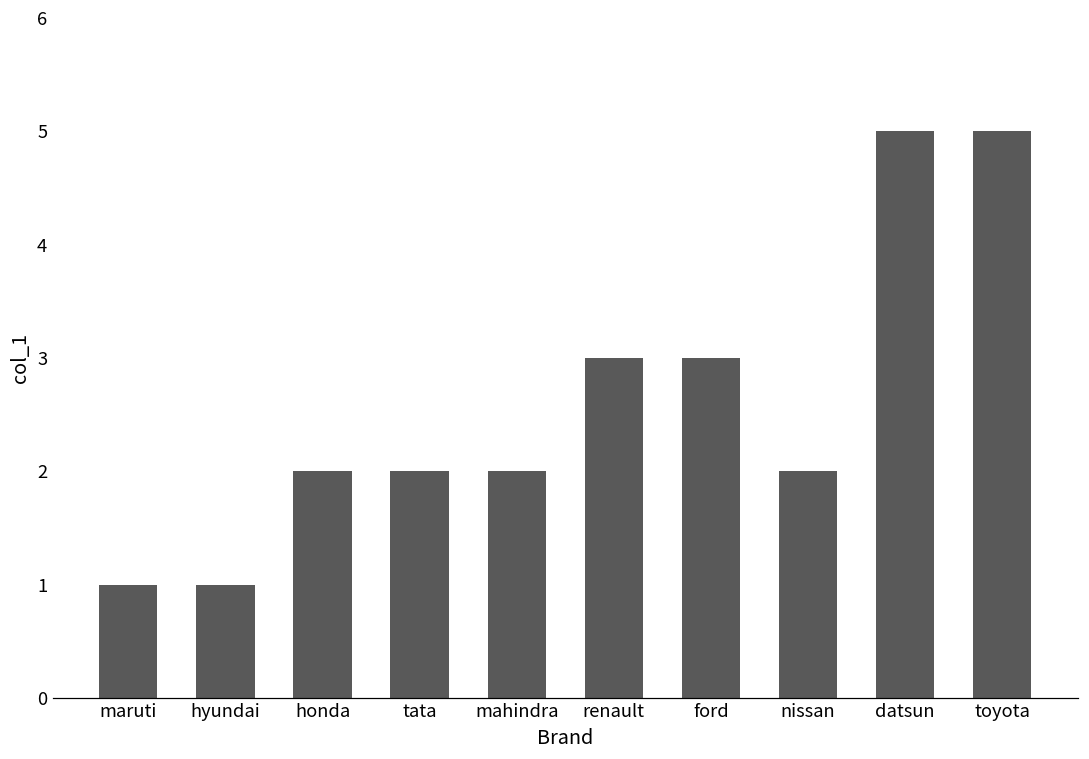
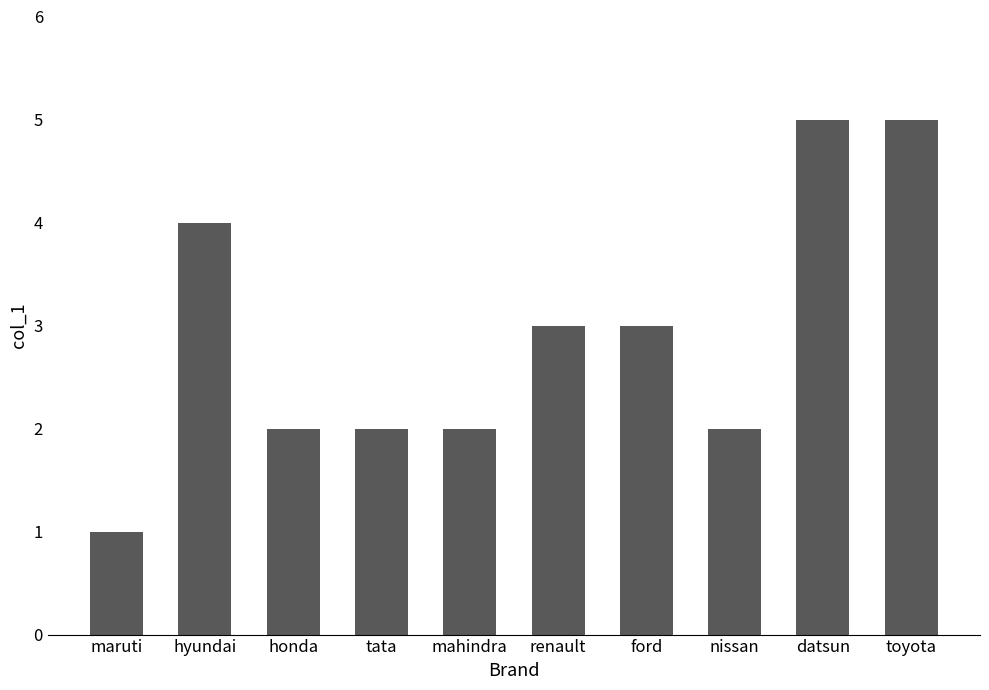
  {
    "maruti": 1,
-   "hyundai": 1,
+   "hyundai": 4,
    "honda": 2,
    "tata": 2,
    "mahindra": 2,
    "renault": 3,
    "ford": 3,
    "nissan": 2,
    "datsun": 5,
    "toyota": 5
  }
